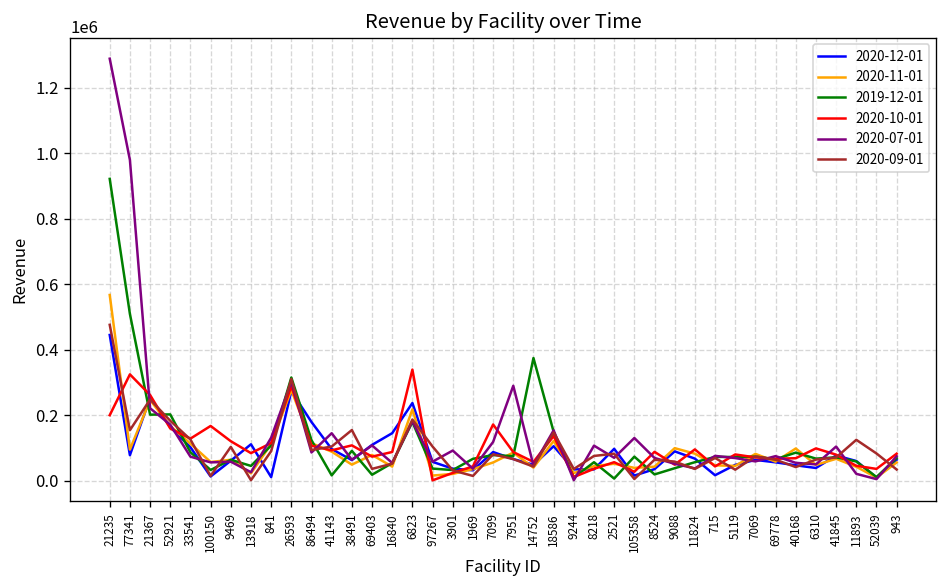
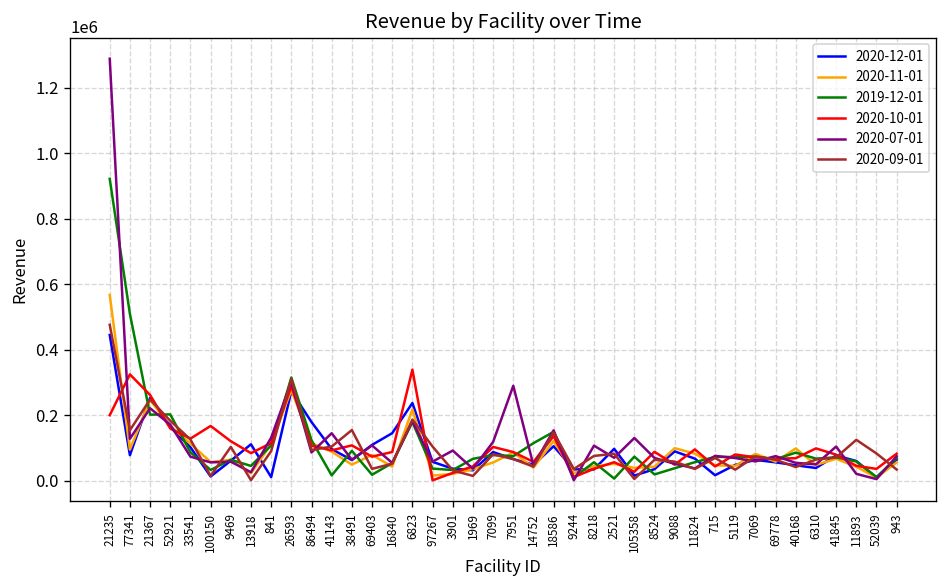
  {
    "2020-12-01": {
      "21235": 440000,
      "77341": 80000,
      "33541": 100000,
      "13918": 110000,
      "841": 10000,
      "86494": 180000,
      "16840": 140000,
      "6823": 240000,
      "18586": 100000,
      "2521": 100000,
      "105358": 20000,
      "9088": 90000,
      "11824": 70000,
      "715": 20000,
      "6310": 40000
    },
    "2020-11-01": {
      "21235": 570000,
      "77341": 90000,
      "33541": 110000,
      "38491": 50000,
      "6823": 220000,
      "97267": 20000,
      "7099": 60000,
      "18586": 120000,
      "9244": 20000,
      "105358": 40000,
      "9088": 100000,
      "11824": 80000,
      "40168": 100000
    },
    "2019-12-01": {
      "21235": 920000,
      "77341": 510000,
      "21367": 200000,
      "52921": 200000,
      "33541": 90000,
      "100150": 30000,
      "13918": 40000,
      "41143": 20000,
      "38491": 90000,
      "69403": 20000,
      "97267": 40000,
      "1969": 70000,
-     "14752": 370000,
+     "14752": 110000,
      "8218": 60000,
      "2521": 10000,
      "105358": 70000,
      "8524": 20000,
      "9088": 40000,
      "11824": 60000,
      "40168": 90000
    },
    "2020-10-01": {
      "21235": 200000,
      "77341": 320000,
      "100150": 170000,
      "9469": 120000,
      "13918": 80000,
      "26593": 290000,
      "38491": 110000,
      "16840": 90000,
      "6823": 340000,
      "97267": 0,
-     "7099": 170000,
+     "7099": 100000,
      "18586": 140000,
      "105358": 30000,
      "8524": 90000,
      "11824": 100000,
      "40168": 70000,
      "6310": 100000,
      "52039": 40000
    },
    "2020-07-01": {
      "21235": 1290000,
-     "77341": 980000,
+     "77341": 130000,
      "21367": 220000,
      "33541": 70000,
      "841": 130000,
      "41143": 140000,
      "3901": 90000,
      "7099": 120000,
      "7951": 290000,
      "8218": 110000,
      "2521": 70000,
      "105358": 130000,
      "41845": 100000,
      "11893": 20000
    },
    "2020-09-01": {
      "21235": 480000,
      "77341": 150000,
      "52921": 180000,
      "9469": 100000,
      "13918": 0,
      "841": 90000,
      "38491": 150000,
      "69403": 40000,
      "97267": 100000,
      "1969": 10000,
      "8218": 80000,
      "2521": 80000,
      "105358": 0,
      "5119": 30000,
      "11893": 120000,
      "52039": 80000,
      "943": 30000
    }
  }
